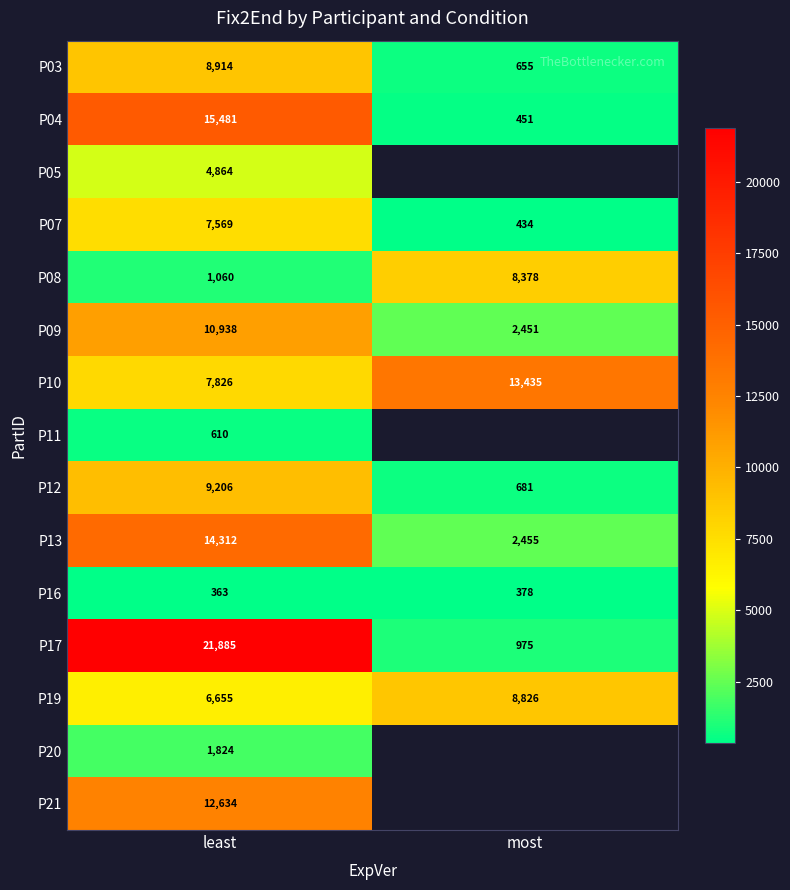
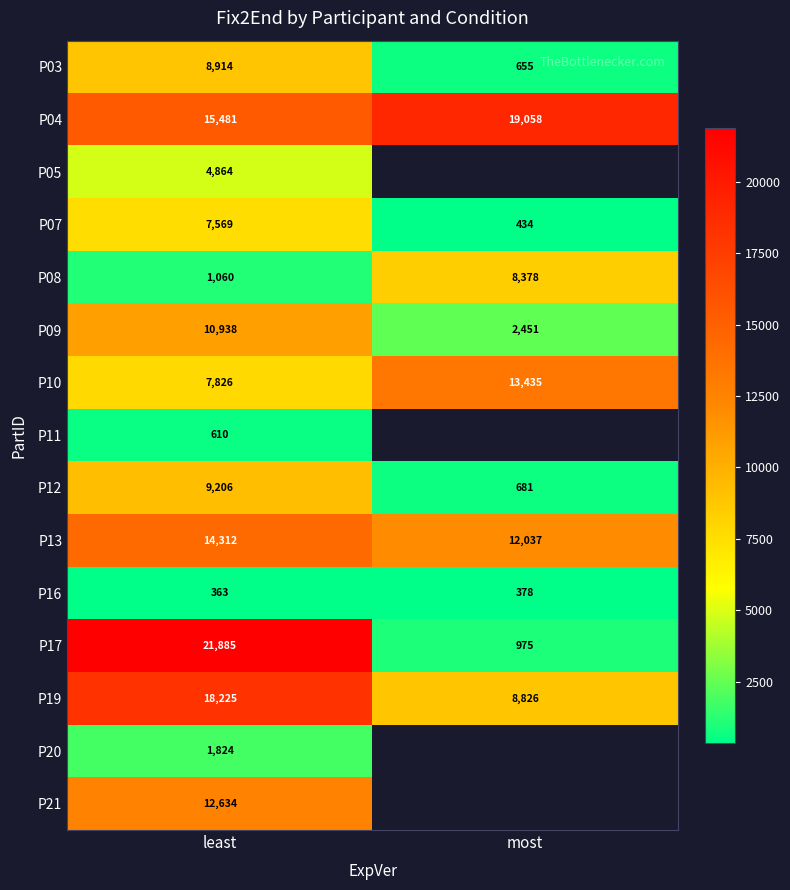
  {
    "P03": {
      "least": "8,914"
    },
    "P04": {
      "least": "15,481",
-     "most": "451"
+     "most": "19,058"
    },
    "P05": {
      "least": "4,864"
    },
    "P07": {
      "least": "7,569",
      "most": "434"
    },
    "P08": {
      "least": "1,060",
      "most": "8,378"
    },
    "P09": {
      "least": "10,938",
      "most": "2,451"
    },
    "P10": {
      "least": "7,826",
      "most": "13,435"
    },
    "P11": {
      "least": "610"
    },
    "P12": {
      "least": "9,206",
      "most": "681"
    },
    "P13": {
      "least": "14,312",
-     "most": "2,455"
+     "most": "12,037"
    },
    "P16": {
      "least": "363",
      "most": "378"
    },
    "P17": {
      "least": "21,885",
      "most": "975"
    },
    "P19": {
-     "least": "6,655",
+     "least": "18,225",
      "most": "8,826"
    },
    "P20": {
      "least": "1,824"
    },
    "P21": {
      "least": "12,634"
    }
  }
